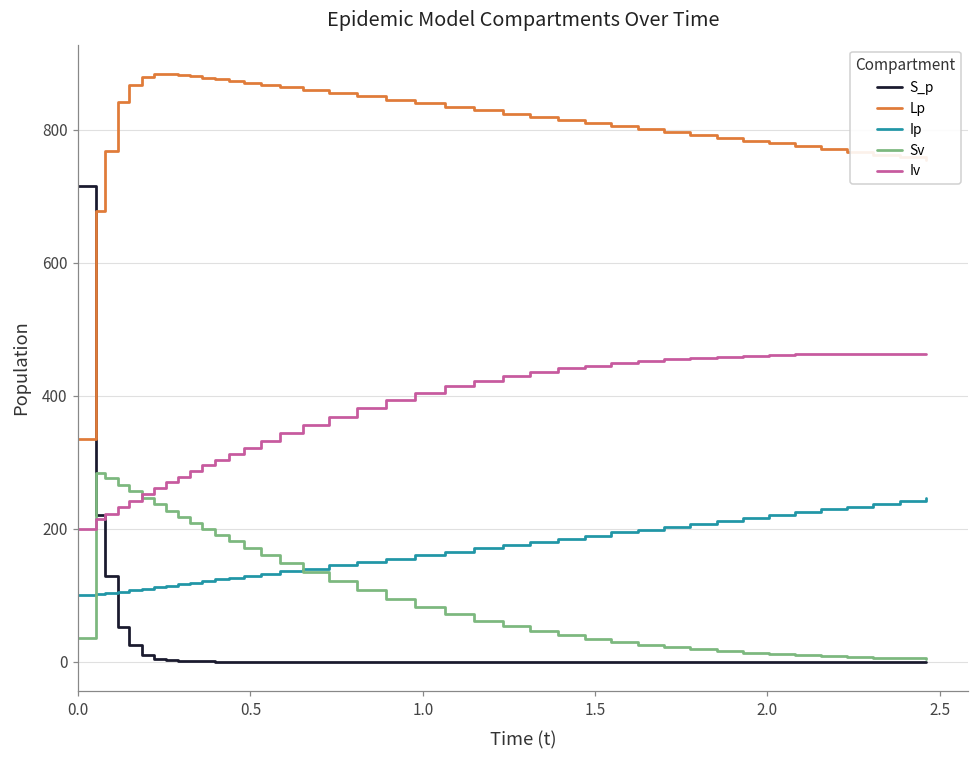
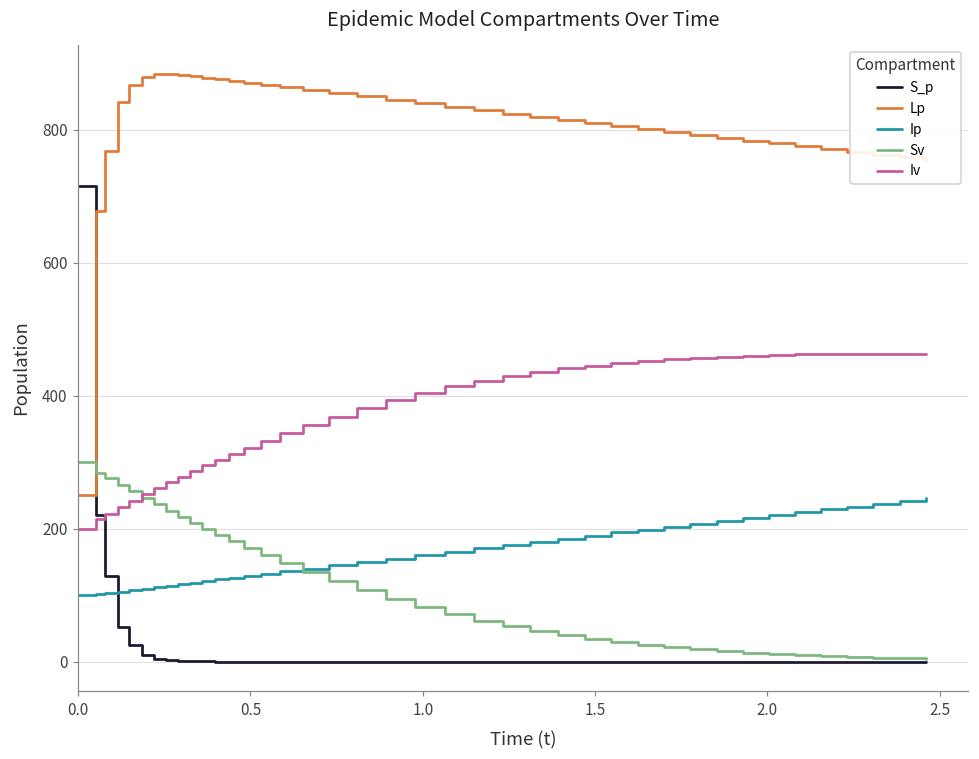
  {
    "S_p": {
      "0.0": 710
    },
    "Lp": {
-     "0.0": 340
+     "0.0": 250
    },
    "Ip": {
      "0.0": 100
    },
    "Sv": {
-     "0.0": 40
+     "0.0": 300
    },
    "Iv": {
      "0.0": 200
    }
  }
